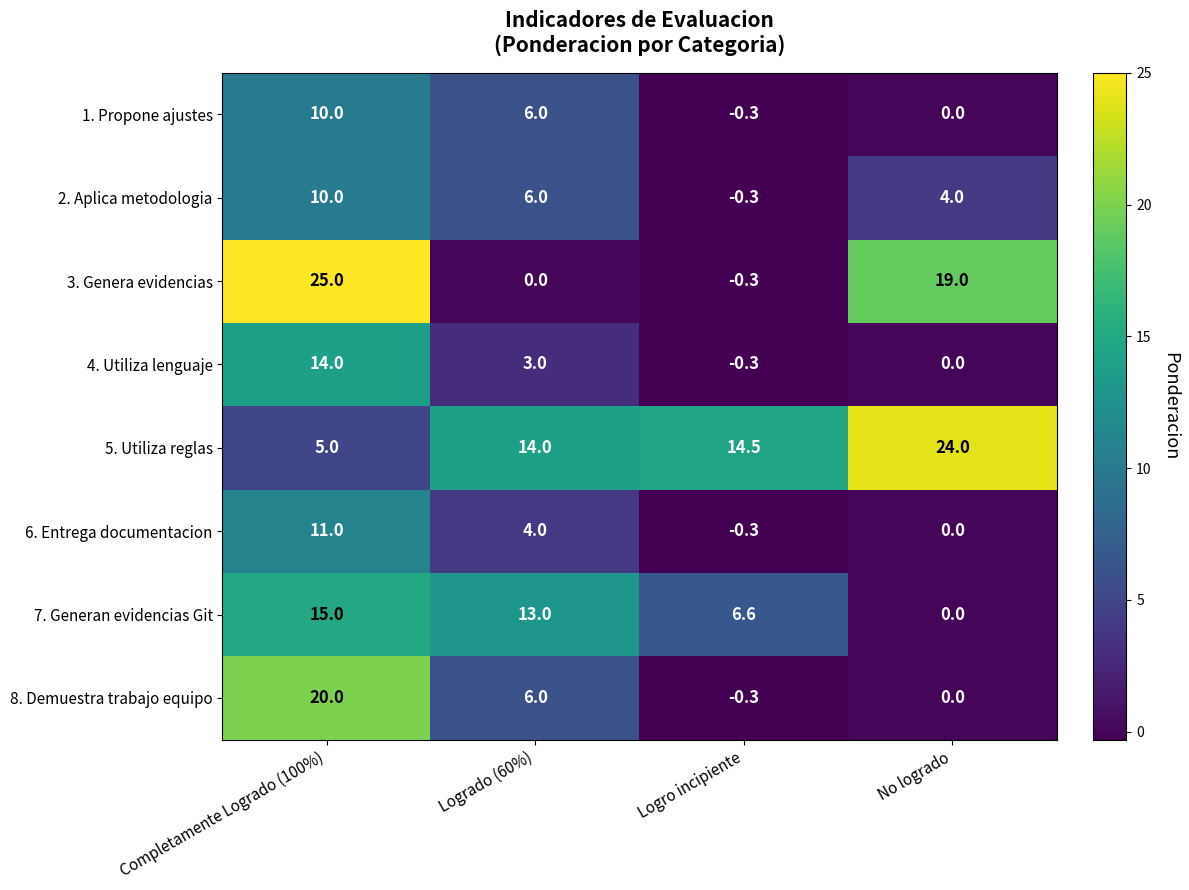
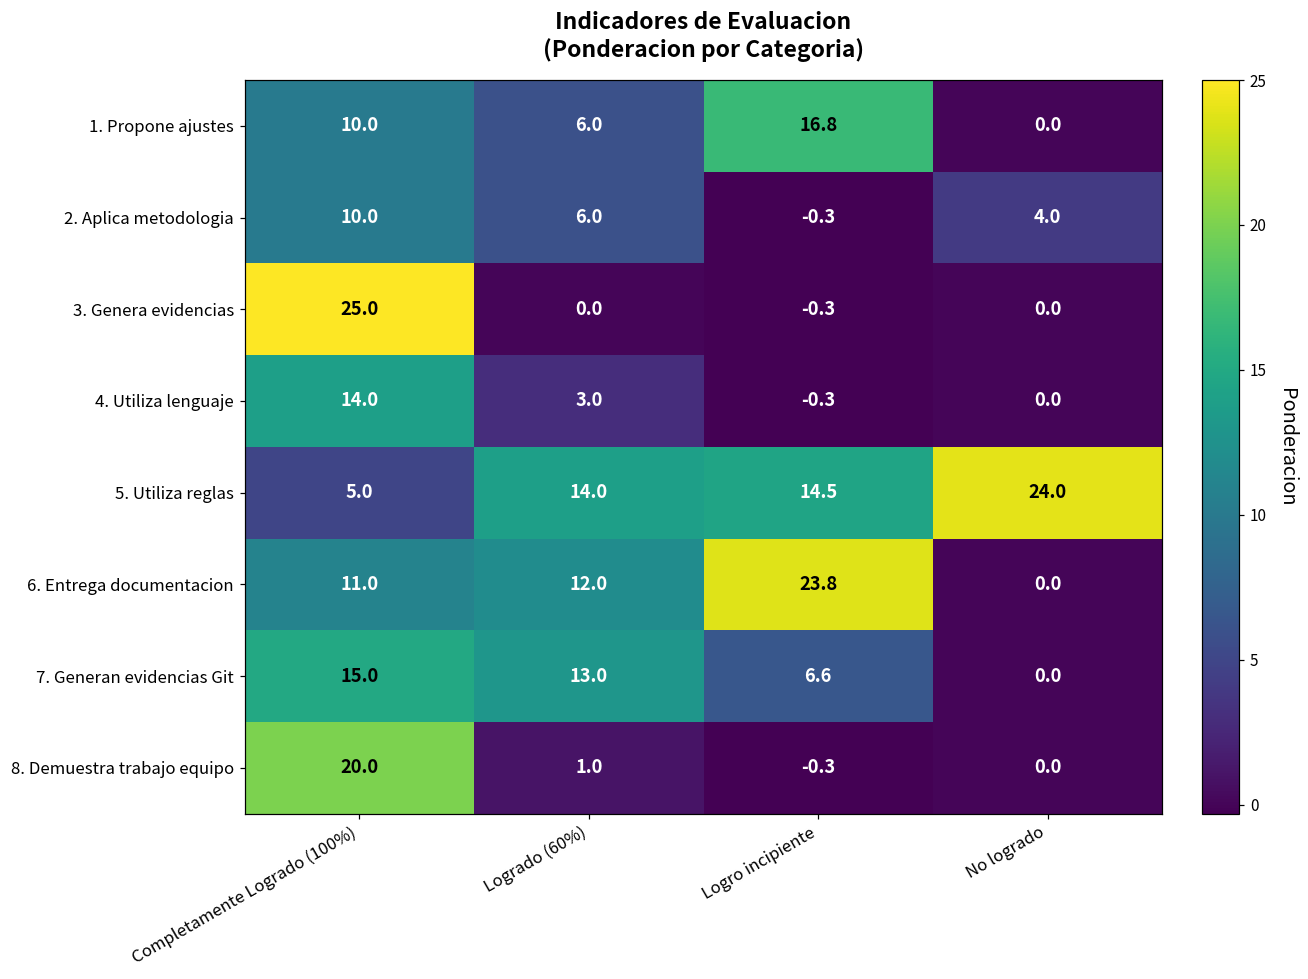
  {
    "1. Propone ajustes": {
      "Completamente Logrado (100%)": 10.0,
      "Logrado (60%)": 6.0,
-     "Logro incipiente": -0.3,
+     "Logro incipiente": 16.8,
      "No logrado": 0.0
    },
    "2. Aplica metodologia": {
      "Completamente Logrado (100%)": 10.0,
      "Logrado (60%)": 6.0,
      "Logro incipiente": -0.3,
      "No logrado": 4.0
    },
    "3. Genera evidencias": {
      "Completamente Logrado (100%)": 25.0,
      "Logrado (60%)": 0.0,
      "Logro incipiente": -0.3,
-     "No logrado": 19.0
+     "No logrado": 0.0
    },
    "4. Utiliza lenguaje": {
      "Completamente Logrado (100%)": 14.0,
      "Logrado (60%)": 3.0,
      "Logro incipiente": -0.3,
      "No logrado": 0.0
    },
    "5. Utiliza reglas": {
      "Completamente Logrado (100%)": 5.0,
      "Logrado (60%)": 14.0,
      "Logro incipiente": 14.5,
      "No logrado": 24.0
    },
    "6. Entrega documentacion": {
      "Completamente Logrado (100%)": 11.0,
-     "Logrado (60%)": 4.0,
-     "Logro incipiente": -0.3,
+     "Logrado (60%)": 12.0,
+     "Logro incipiente": 23.8,
      "No logrado": 0.0
    },
    "7. Generan evidencias Git": {
      "Completamente Logrado (100%)": 15.0,
      "Logrado (60%)": 13.0,
      "Logro incipiente": 6.6,
      "No logrado": 0.0
    },
    "8. Demuestra trabajo equipo": {
      "Completamente Logrado (100%)": 20.0,
-     "Logrado (60%)": 6.0,
+     "Logrado (60%)": 1.0,
      "Logro incipiente": -0.3,
      "No logrado": 0.0
    }
  }
